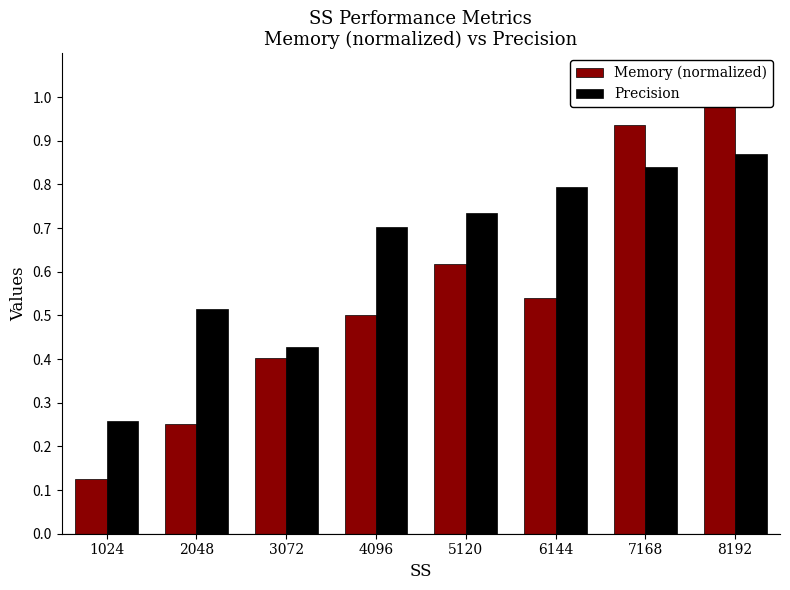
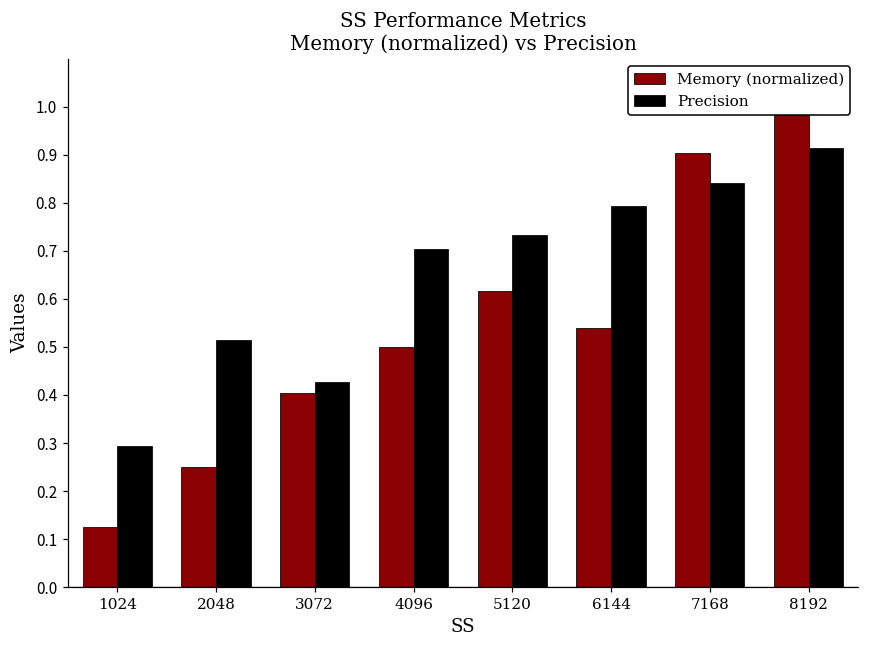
  {
    "Memory (normalized)": {
      "1024": 0.13,
      "2048": 0.25,
      "3072": 0.40,
      "4096": 0.50,
      "5120": 0.62,
      "6144": 0.54,
-     "7168": 0.94
+     "7168": 0.90
    },
    "Precision": {
-     "1024": 0.26,
+     "1024": 0.29,
      "2048": 0.52,
      "3072": 0.43,
      "4096": 0.70,
      "5120": 0.73,
      "6144": 0.79,
      "7168": 0.84,
-     "8192": 0.87
+     "8192": 0.92
    }
  }
